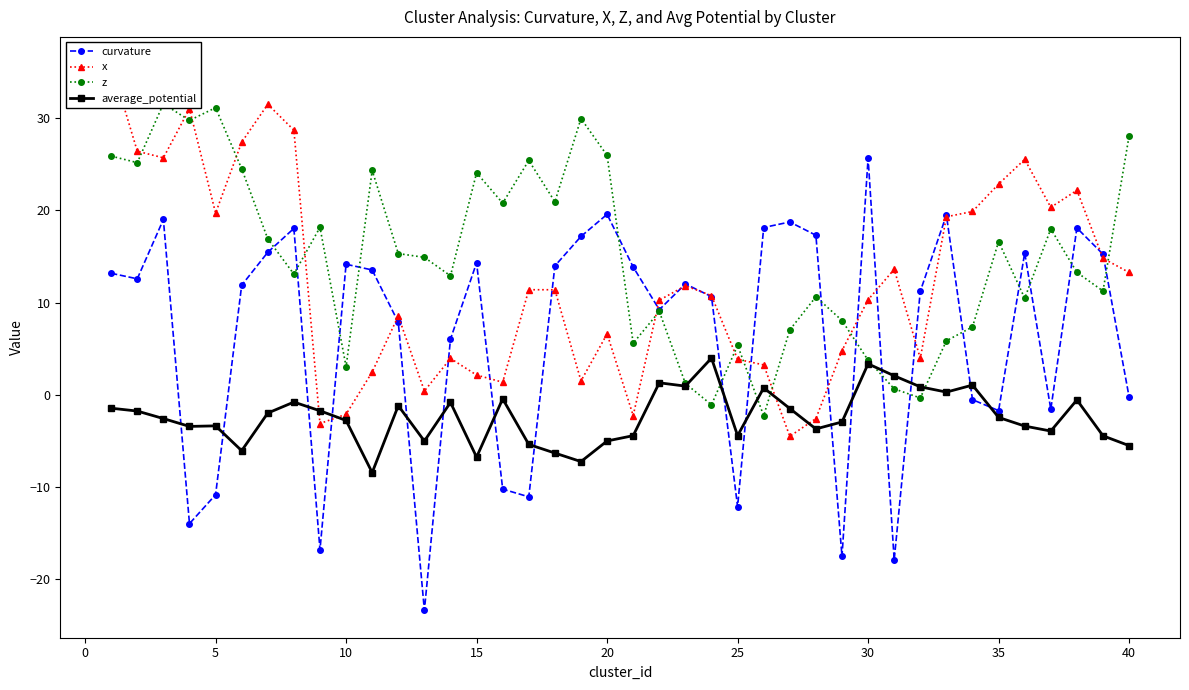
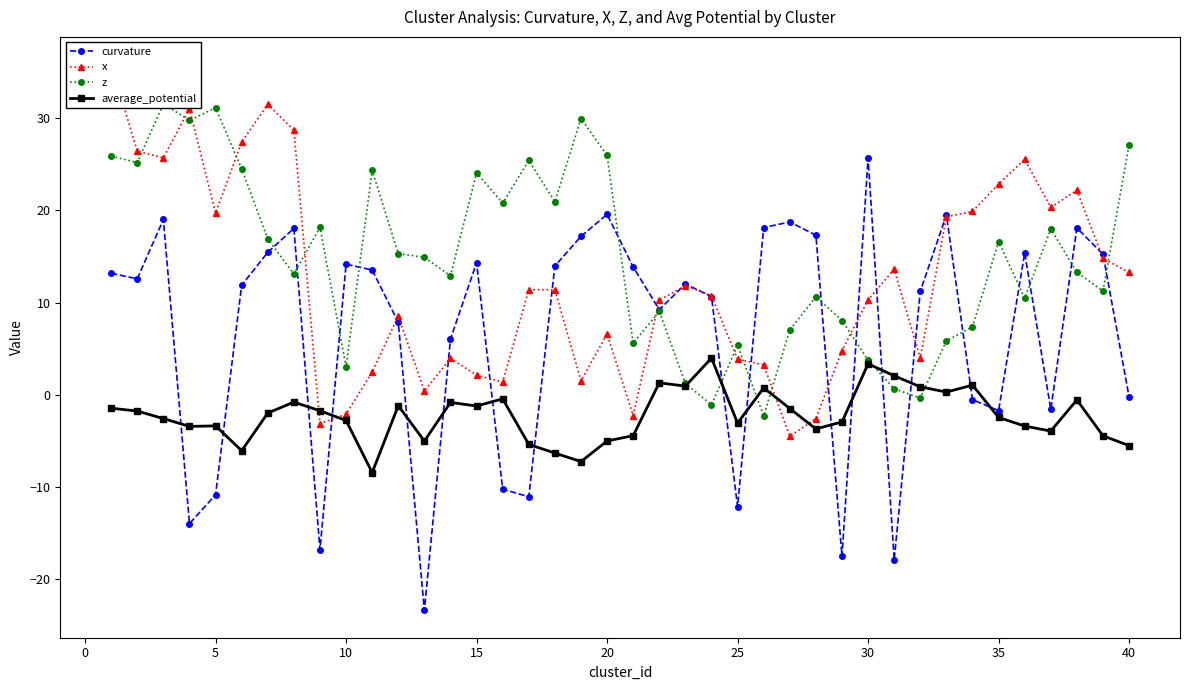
  {
    "curvature": {
      "5": -11,
      "10": 14,
      "15": 14,
      "20": 20,
      "25": -12,
      "30": 26,
      "35": -2,
      "40": 0
    },
    "x": {
      "5": 20,
      "10": -2,
      "15": 2,
      "20": 7,
      "25": 4,
      "30": 10,
      "35": 23,
      "40": 13
    },
    "z": {
      "5": 31,
      "10": 3,
      "15": 24,
      "20": 26,
      "25": 5,
      "30": 4,
      "35": 17,
-     "40": 28
+     "40": 27
    },
    "average_potential": {
      "5": -3,
      "10": -3,
-     "15": -7,
+     "15": -1,
      "20": -5,
-     "25": -4,
+     "25": -3,
      "30": 3,
      "35": -2,
      "40": -6
    }
  }
